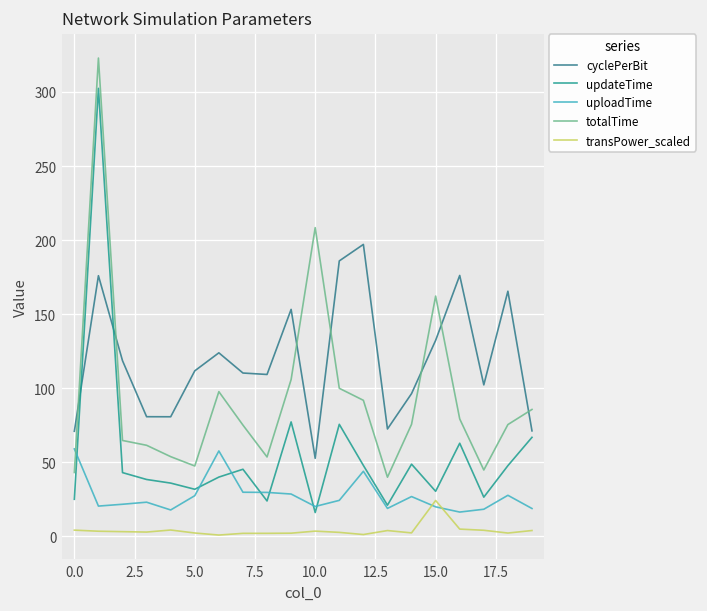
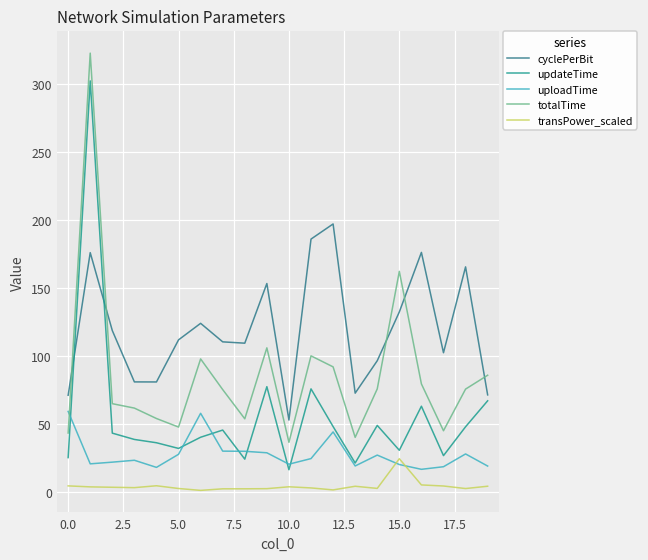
  {
    "uploadTime": {
      "0.0": 59,
      "5.0": 27,
      "10.0": 20,
      "15.0": 20
    },
    "totalTime": {
      "0.0": 43,
      "5.0": 48,
-     "10.0": 208,
+     "10.0": 36,
      "15.0": 162
    },
    "transPower_scaled": {
      "0.0": 4,
      "5.0": 2,
      "10.0": 4,
      "15.0": 24
    }
  }
